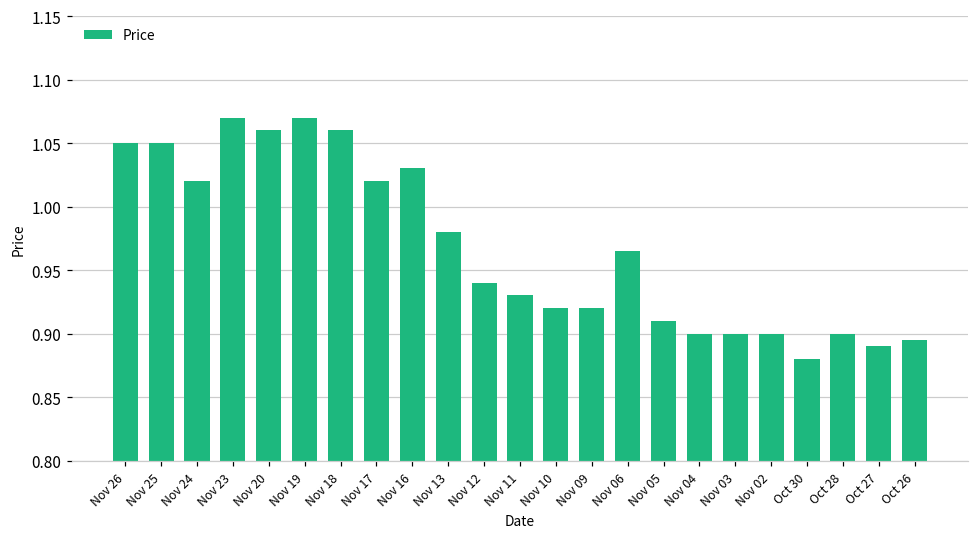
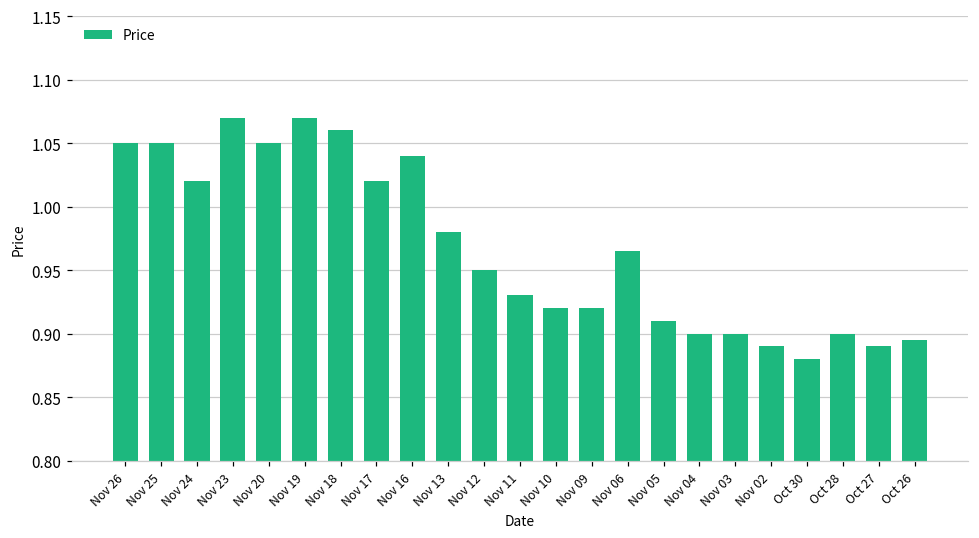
  {
    "Nov 26": 1.05,
    "Nov 25": 1.05,
    "Nov 24": 1.02,
    "Nov 23": 1.07,
-   "Nov 20": 1.06,
+   "Nov 20": 1.05,
    "Nov 19": 1.07,
    "Nov 18": 1.06,
    "Nov 17": 1.02,
-   "Nov 16": 1.03,
+   "Nov 16": 1.04,
    "Nov 13": 0.98,
-   "Nov 12": 0.94,
+   "Nov 12": 0.95,
    "Nov 11": 0.93,
    "Nov 10": 0.92,
    "Nov 09": 0.92,
    "Nov 06": 0.965,
    "Nov 05": 0.91,
    "Nov 04": 0.90,
    "Nov 03": 0.90,
-   "Nov 02": 0.90,
+   "Nov 02": 0.89,
    "Oct 30": 0.88,
    "Oct 28": 0.90,
    "Oct 27": 0.89,
    "Oct 26": 0.895
  }
